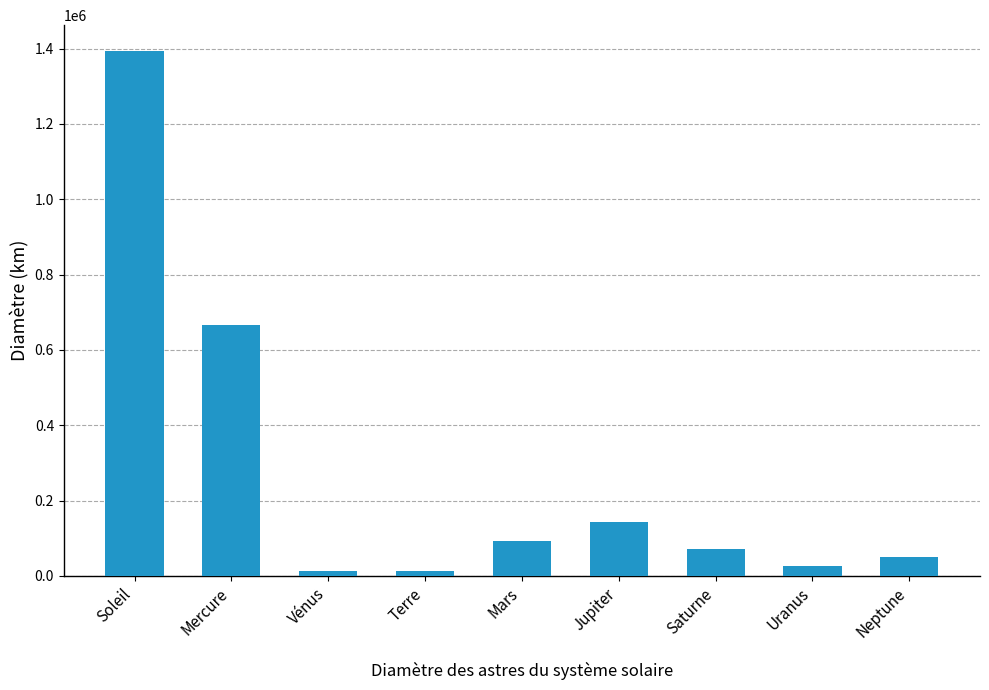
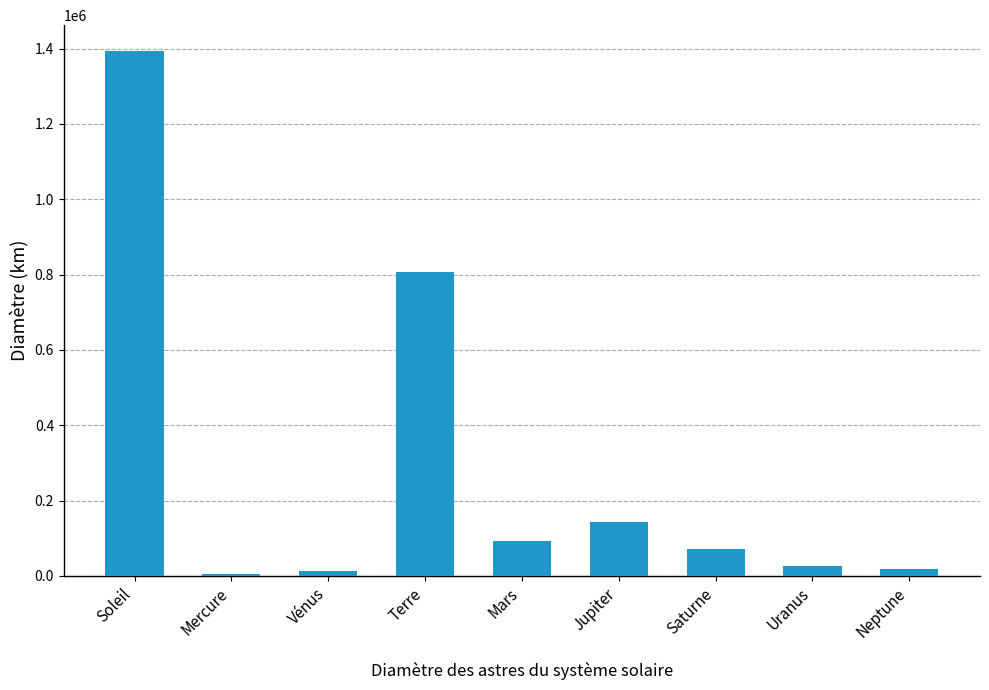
  {
    "Soleil": 1390000,
-   "Mercure": 670000,
+   "Mercure": 0,
    "Vénus": 10000,
-   "Terre": 10000,
+   "Terre": 810000,
    "Mars": 90000,
    "Jupiter": 140000,
    "Saturne": 70000,
    "Uranus": 30000,
-   "Neptune": 50000
+   "Neptune": 20000
  }
